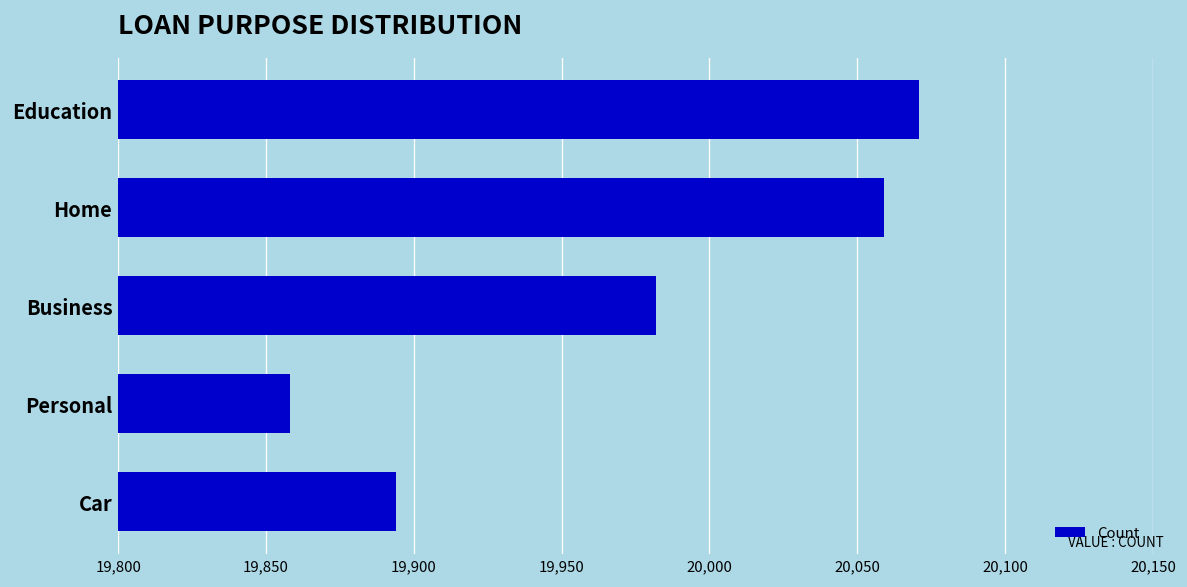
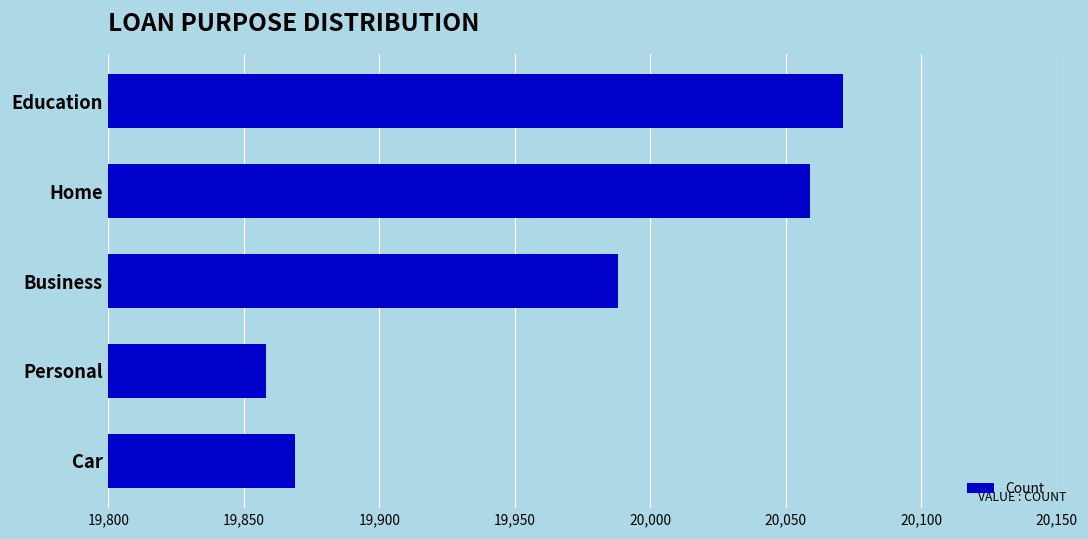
  {
    "Education": "20,071",
    "Home": "20,059",
-   "Business": "19,982",
+   "Business": "19,988",
    "Personal": "19,858",
-   "Car": "19,894"
+   "Car": "19,869"
  }
